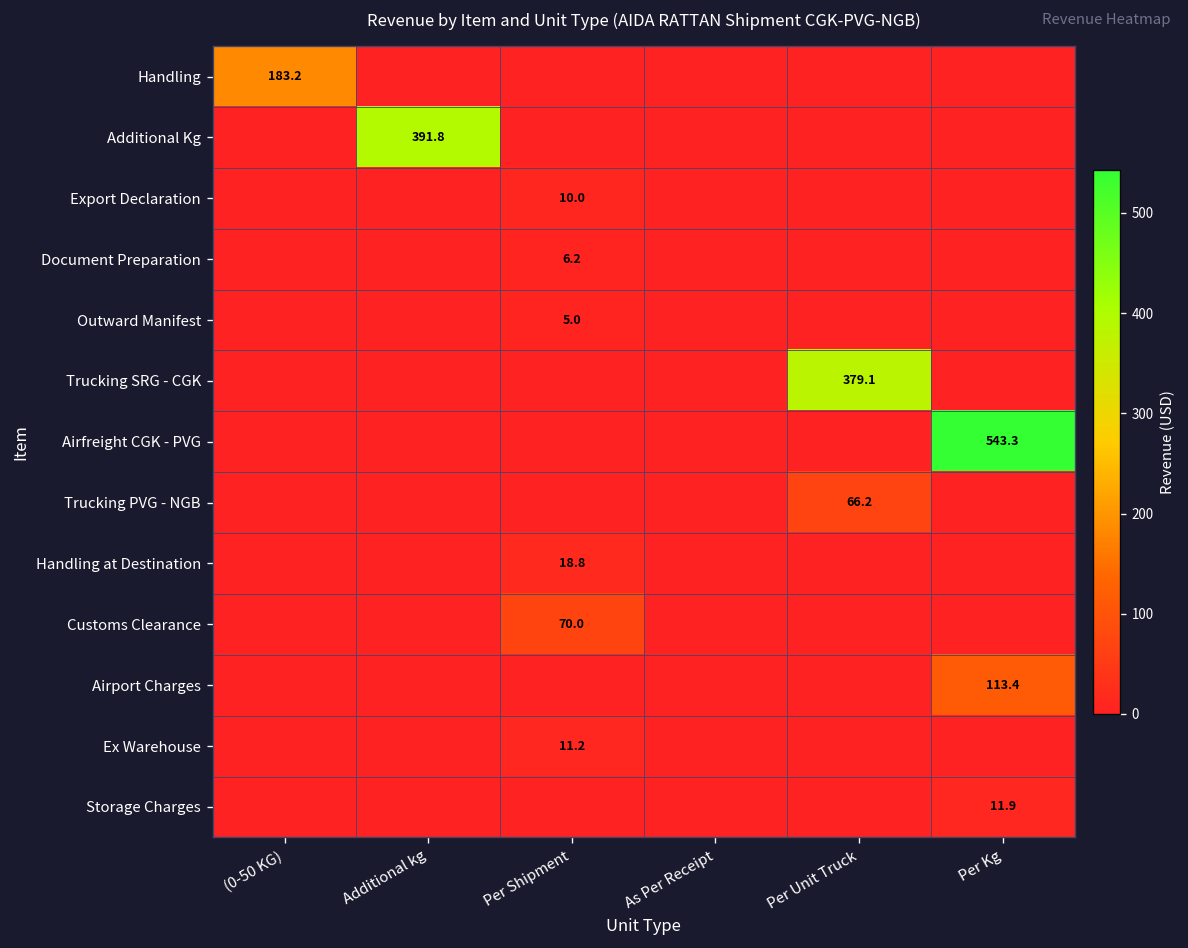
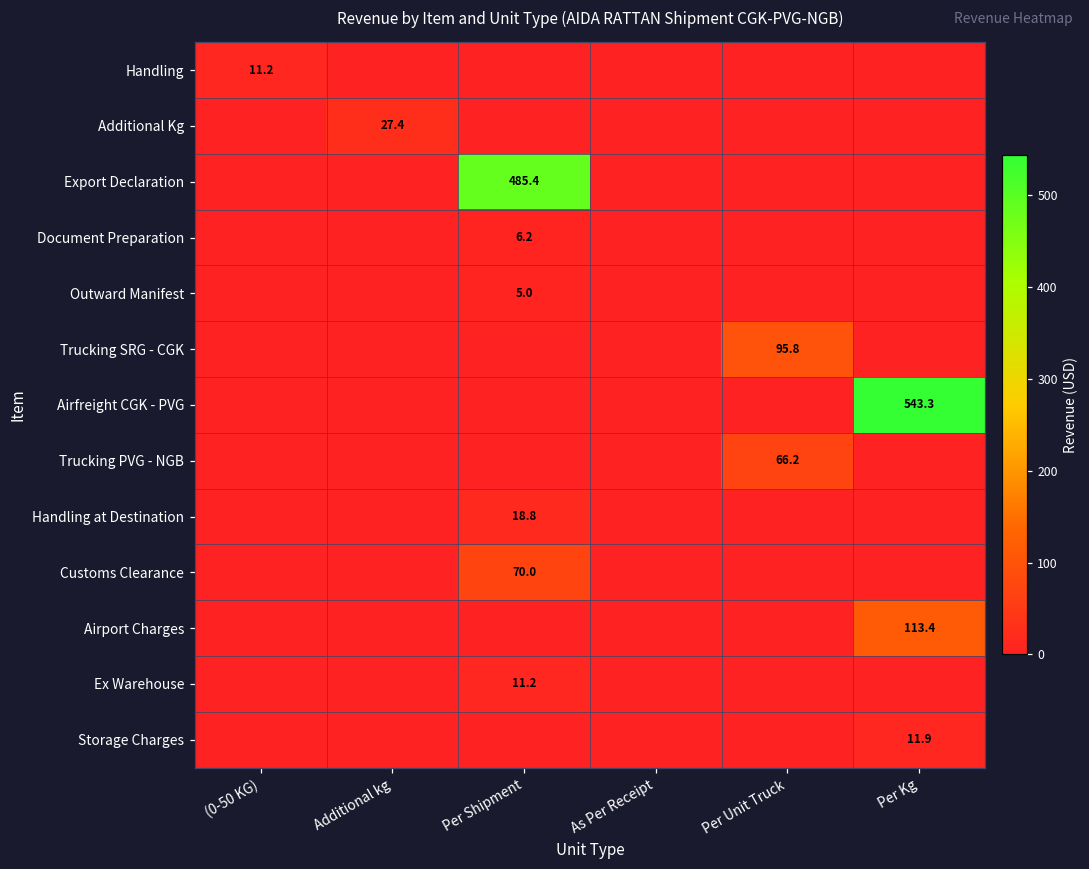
  {
    "Handling": {
-     "(0-50 KG)": 183.2
+     "(0-50 KG)": 11.2
    },
    "Additional Kg": {
-     "Additional kg": 391.8
+     "Additional kg": 27.4
    },
    "Export Declaration": {
-     "Per Shipment": 10.0
+     "Per Shipment": 485.4
    },
    "Document Preparation": {
      "Per Shipment": 6.2
    },
    "Outward Manifest": {
      "Per Shipment": 5.0
    },
    "Trucking SRG - CGK": {
-     "Per Unit Truck": 379.1
+     "Per Unit Truck": 95.8
    },
    "Airfreight CGK - PVG": {
      "Per Kg": 543.3
    },
    "Trucking PVG - NGB": {
      "Per Unit Truck": 66.2
    },
    "Handling at Destination": {
      "Per Shipment": 18.8
    },
    "Customs Clearance": {
      "Per Shipment": 70.0
    },
    "Airport Charges": {
      "Per Kg": 113.4
    },
    "Ex Warehouse": {
      "Per Shipment": 11.2
    },
    "Storage Charges": {
      "Per Kg": 11.9
    }
  }
